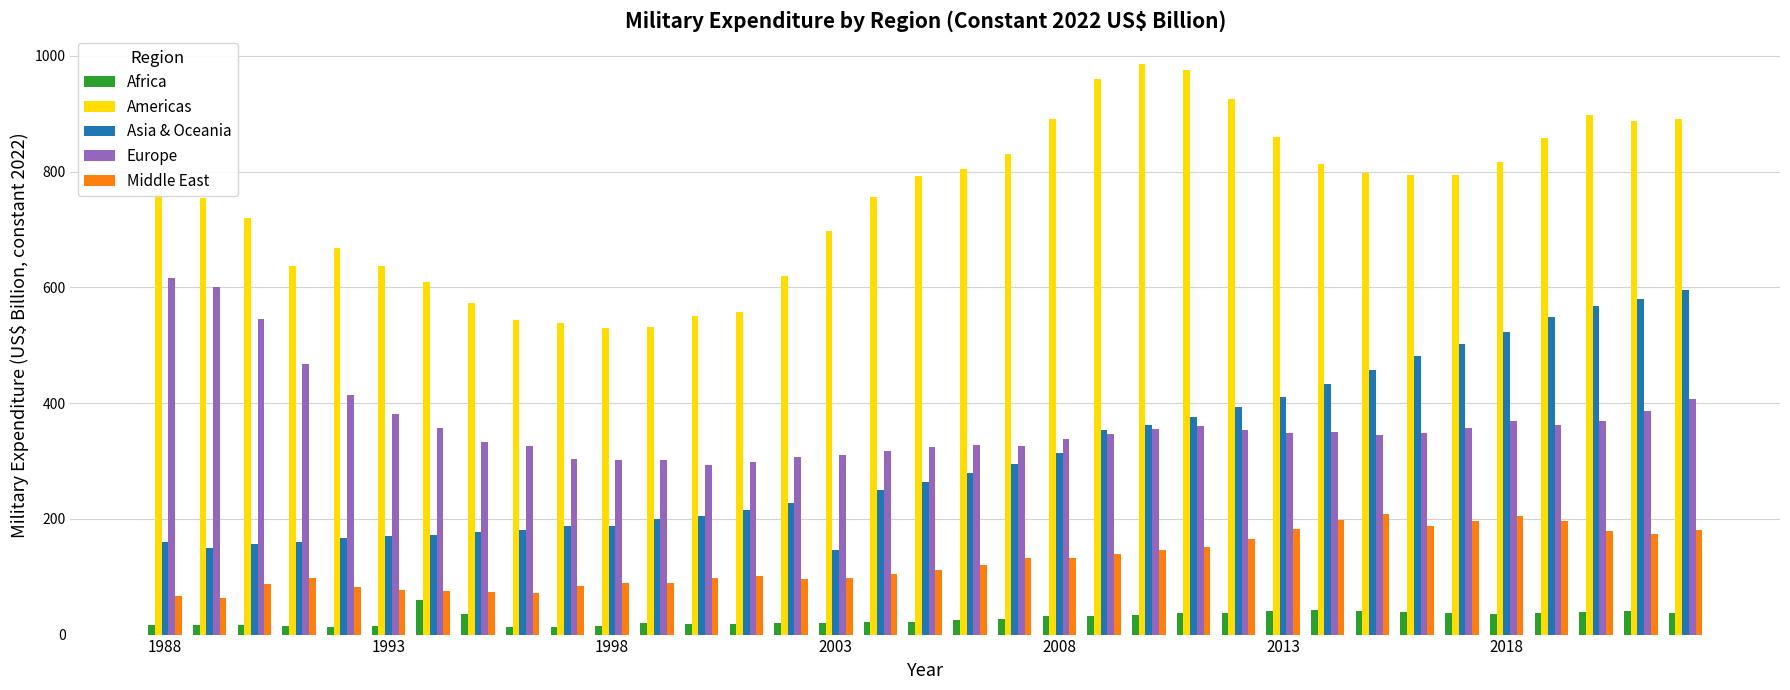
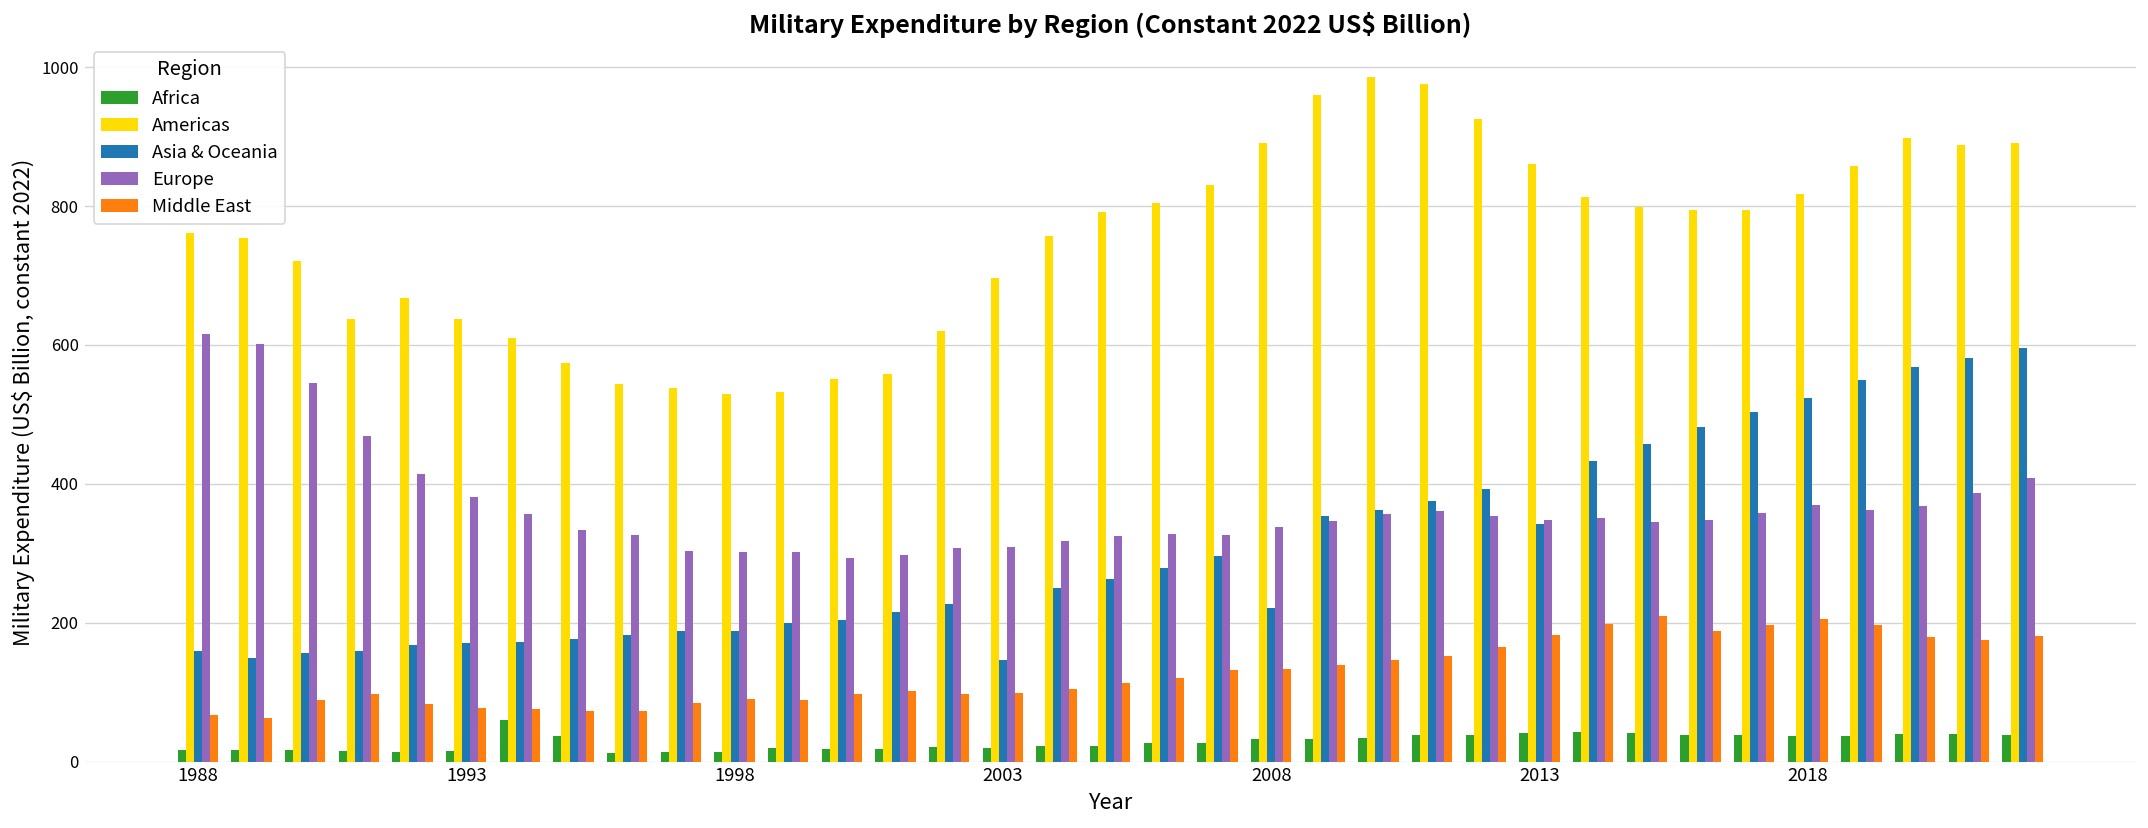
  {
    "Asia & Oceania": {
      "1988": 160,
      "1993": 170,
      "1998": 190,
      "2003": 150,
-     "2008": 310,
-     "2013": 410,
+     "2008": 220,
+     "2013": 340,
      "2018": 520
    }
  }
